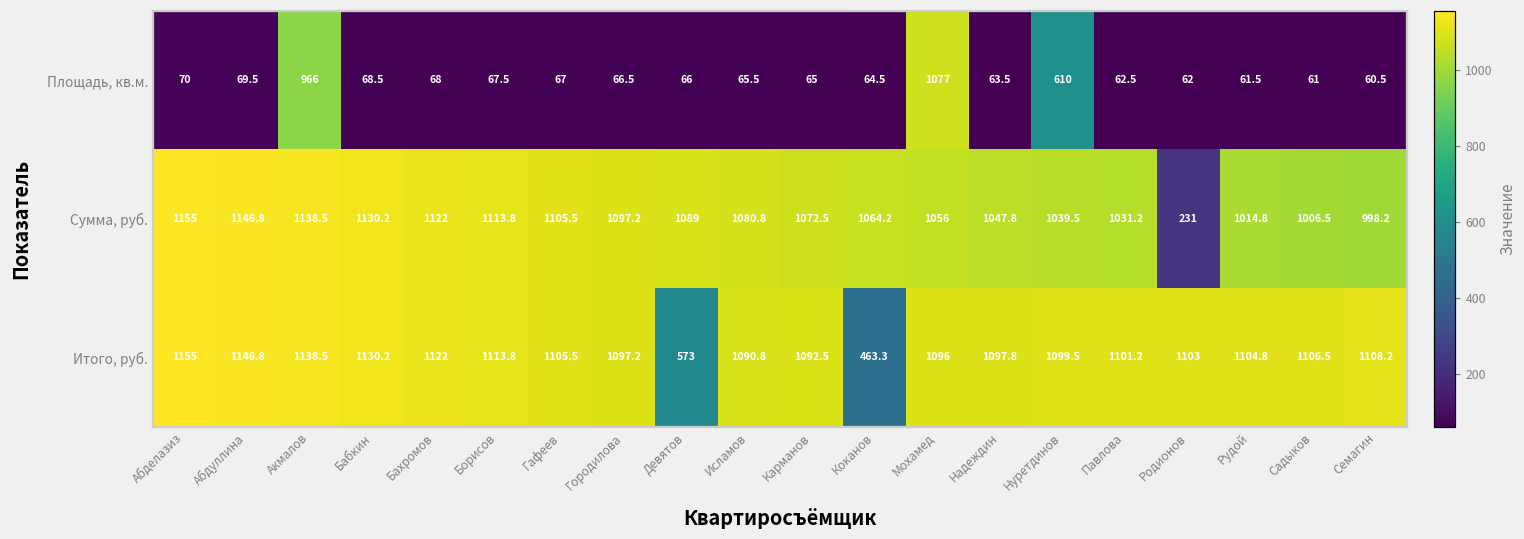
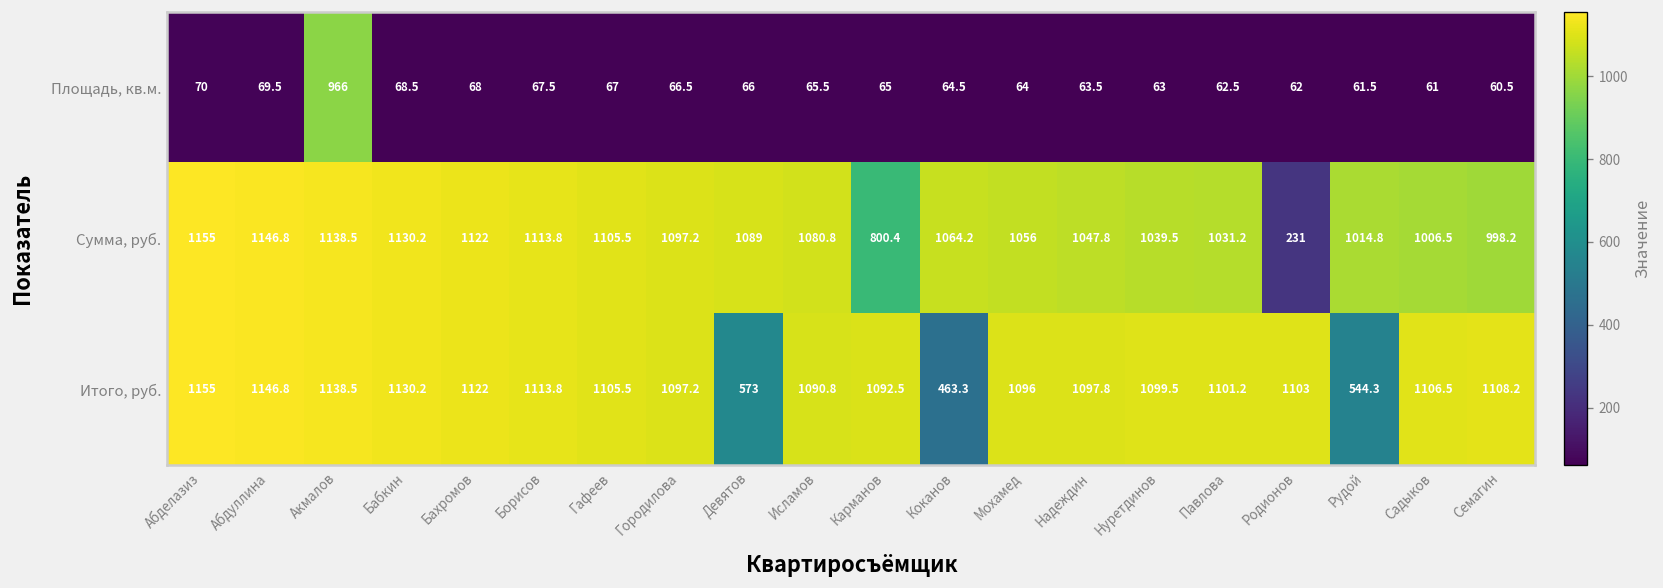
  {
    "Площадь, кв.м.": {
      "Абделазиз": 70,
      "Абдуллина": 69.5,
      "Акмалов": 966,
      "Бабкин": 68.5,
      "Бахромов": 68,
      "Борисов": 67.5,
      "Гафеев": 67,
      "Городилова": 66.5,
      "Девятов": 66,
      "Исламов": 65.5,
      "Карманов": 65,
      "Коканов": 64.5,
-     "Мохамед": 1077,
+     "Мохамед": 64,
      "Надеждин": 63.5,
-     "Нуретдинов": 610,
+     "Нуретдинов": 63,
      "Павлова": 62.5,
      "Родионов": 62,
      "Рудой": 61.5,
      "Садыков": 61,
      "Семагин": 60.5
    },
    "Сумма, руб.": {
      "Абделазиз": 1155,
      "Абдуллина": 1146.8,
      "Акмалов": 1138.5,
      "Бабкин": 1130.2,
      "Бахромов": 1122,
      "Борисов": 1113.8,
      "Гафеев": 1105.5,
      "Городилова": 1097.2,
      "Девятов": 1089,
      "Исламов": 1080.8,
-     "Карманов": 1072.5,
+     "Карманов": 800.4,
      "Коканов": 1064.2,
      "Мохамед": 1056,
      "Надеждин": 1047.8,
      "Нуретдинов": 1039.5,
      "Павлова": 1031.2,
      "Родионов": 231,
      "Рудой": 1014.8,
      "Садыков": 1006.5,
      "Семагин": 998.2
    },
    "Итого, руб.": {
      "Абделазиз": 1155,
      "Абдуллина": 1146.8,
      "Акмалов": 1138.5,
      "Бабкин": 1130.2,
      "Бахромов": 1122,
      "Борисов": 1113.8,
      "Гафеев": 1105.5,
      "Городилова": 1097.2,
      "Девятов": 573,
      "Исламов": 1090.8,
      "Карманов": 1092.5,
      "Коканов": 463.3,
      "Мохамед": 1096,
      "Надеждин": 1097.8,
      "Нуретдинов": 1099.5,
      "Павлова": 1101.2,
      "Родионов": 1103,
-     "Рудой": 1104.8,
+     "Рудой": 544.3,
      "Садыков": 1106.5,
      "Семагин": 1108.2
    }
  }
